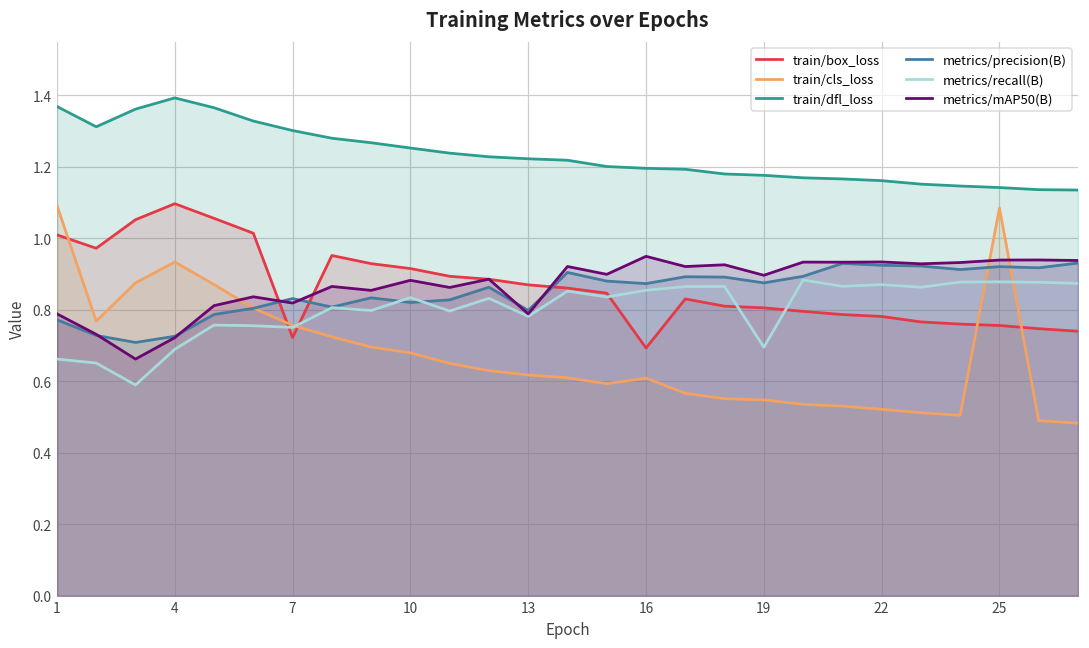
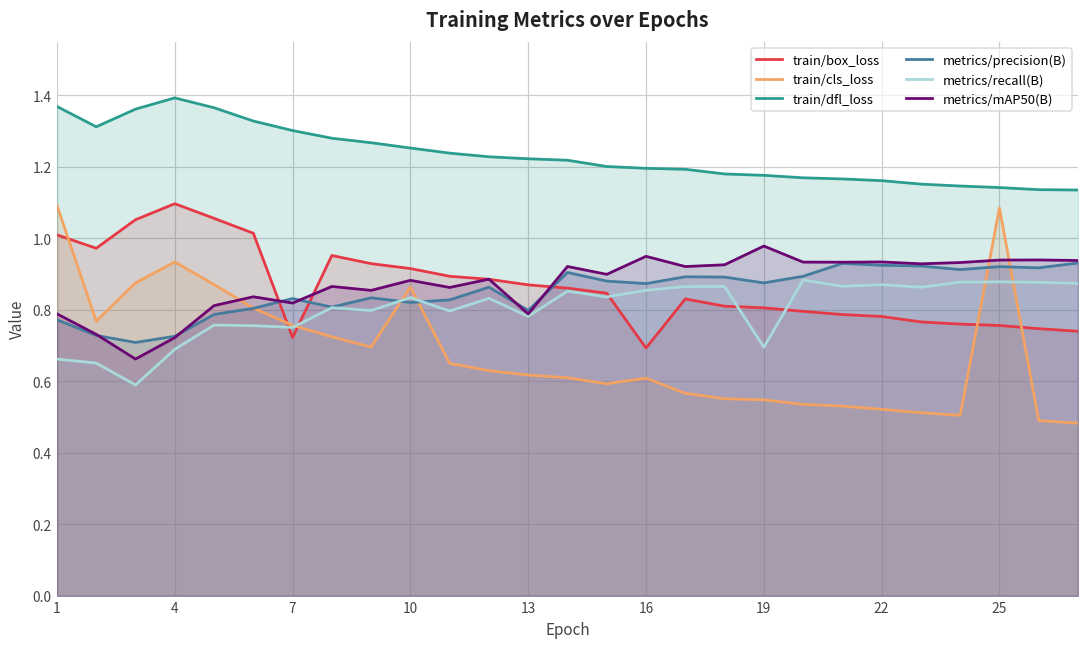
  {
    "train/box_loss": {
      "1": 1.01,
      "4": 1.10,
      "7": 0.72,
      "10": 0.92,
      "13": 0.87,
      "16": 0.69,
      "19": 0.81,
      "22": 0.78,
      "25": 0.76
    },
    "train/cls_loss": {
      "1": 1.09,
      "4": 0.93,
-     "10": 0.68,
+     "10": 0.86,
      "13": 0.62,
      "16": 0.61,
      "19": 0.55,
      "22": 0.52,
      "25": 1.09
    },
    "metrics/recall(B)": {
      "1": 0.66,
      "4": 0.69,
      "10": 0.83,
      "16": 0.85,
      "19": 0.70,
      "22": 0.87,
      "25": 0.88
    },
    "metrics/mAP50(B)": {
      "1": 0.79,
      "7": 0.82,
      "10": 0.88,
      "16": 0.95,
-     "19": 0.90,
+     "19": 0.98,
      "22": 0.93,
      "25": 0.94
    }
  }
